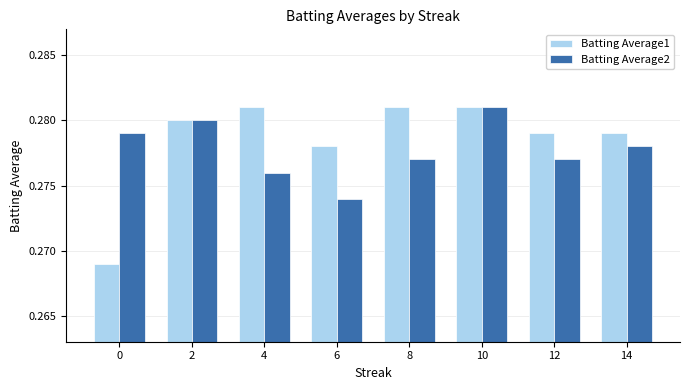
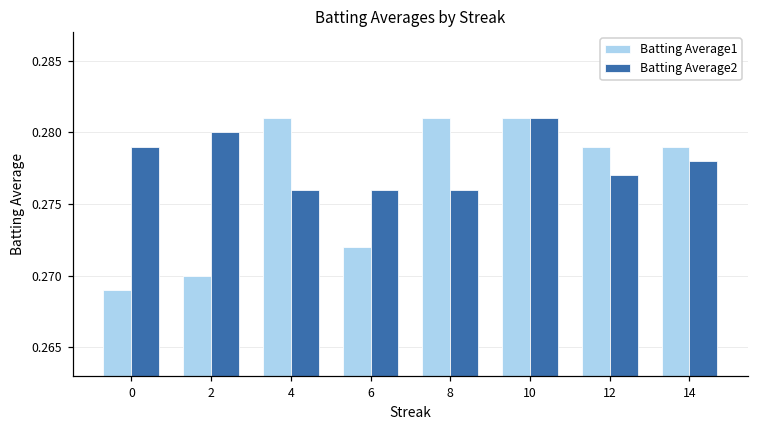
  {
    "Batting Average1": {
      "0": 0.269,
-     "2": 0.28,
+     "2": 0.27,
      "4": 0.281,
-     "6": 0.278,
+     "6": 0.272,
      "8": 0.281,
      "10": 0.281,
      "12": 0.279,
      "14": 0.279
    },
    "Batting Average2": {
      "0": 0.279,
      "2": 0.280,
      "4": 0.276,
-     "6": 0.274,
-     "8": 0.277,
+     "6": 0.276,
+     "8": 0.276,
      "10": 0.281,
      "12": 0.277,
      "14": 0.278
    }
  }
